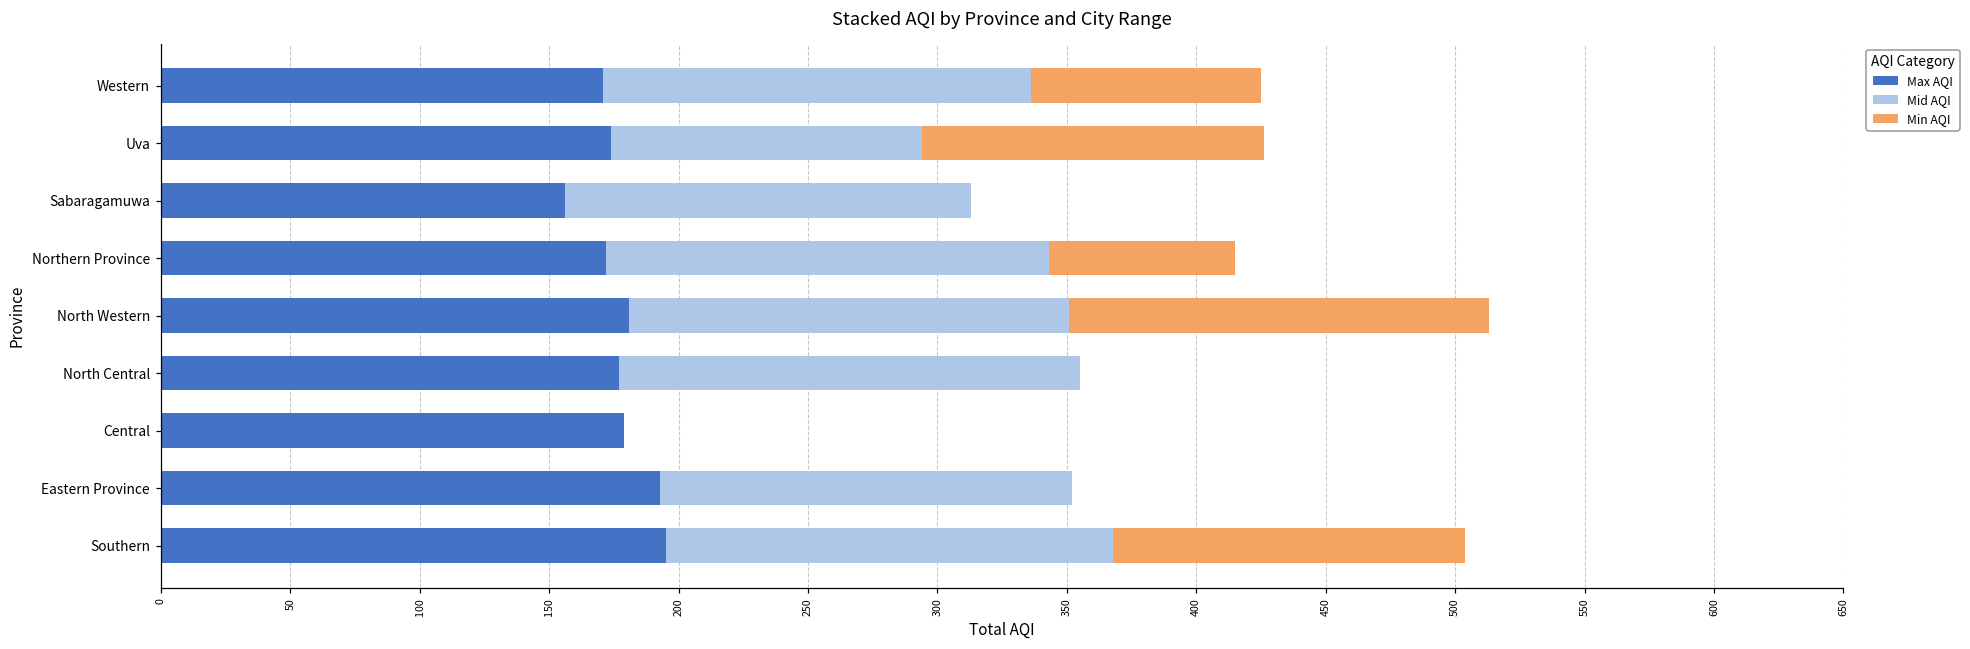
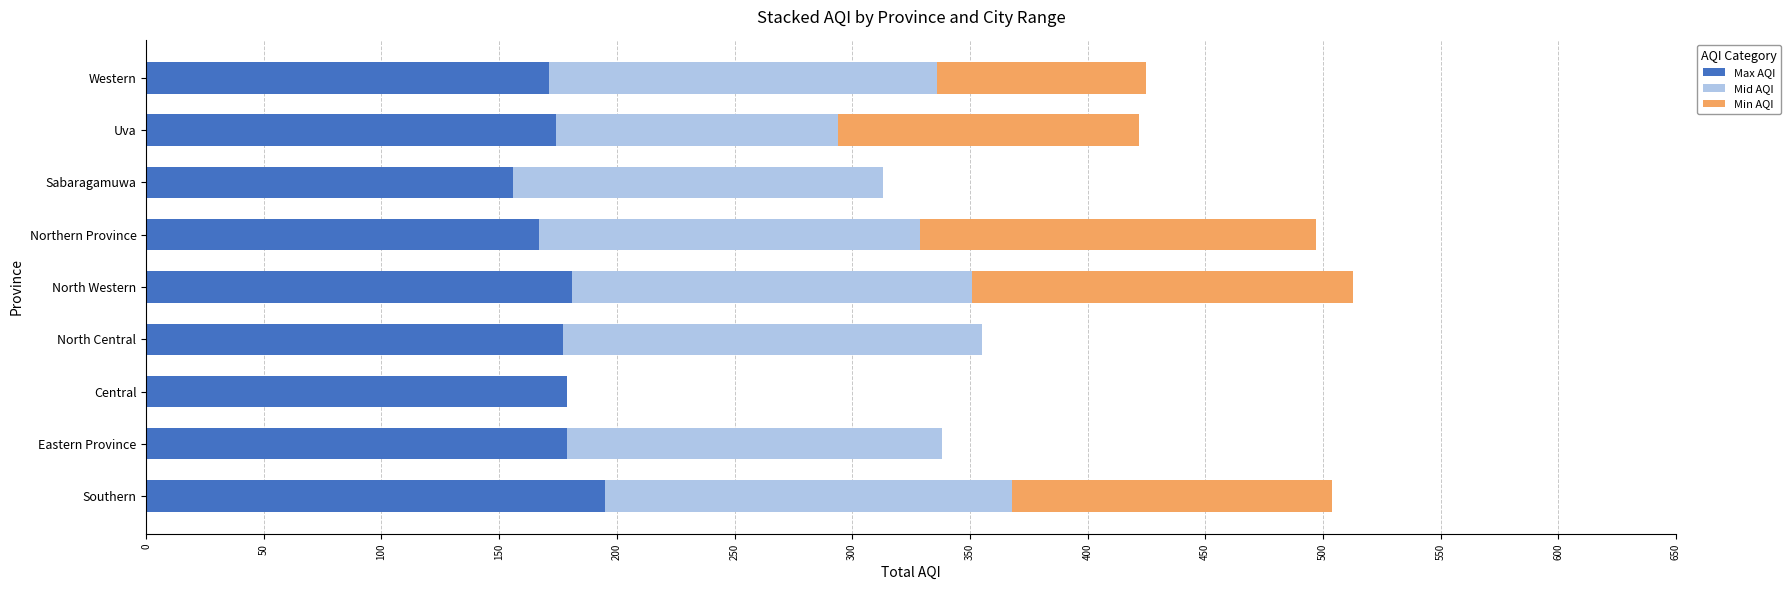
  {
    "Max AQI": {
      "Western": 171,
      "Uva": 174,
      "Sabaragamuwa": 156,
-     "Northern Province": 172,
+     "Northern Province": 167,
      "North Western": 181,
      "North Central": 177,
      "Central": 179,
-     "Eastern Province": 193,
+     "Eastern Province": 179,
      "Southern": 195
    },
    "Mid AQI": {
      "Western": 165,
      "Uva": 120,
      "Sabaragamuwa": 157,
-     "Northern Province": 171,
+     "Northern Province": 162,
      "North Western": 170,
      "North Central": 178,
      "Central": 0,
      "Eastern Province": 159,
      "Southern": 173
    },
    "Min AQI": {
      "Western": 89,
-     "Uva": 132,
+     "Uva": 128,
      "Sabaragamuwa": 0,
-     "Northern Province": 72,
+     "Northern Province": 168,
      "North Western": 162,
      "North Central": 0,
      "Central": 0,
      "Eastern Province": 0,
      "Southern": 136
    }
  }
